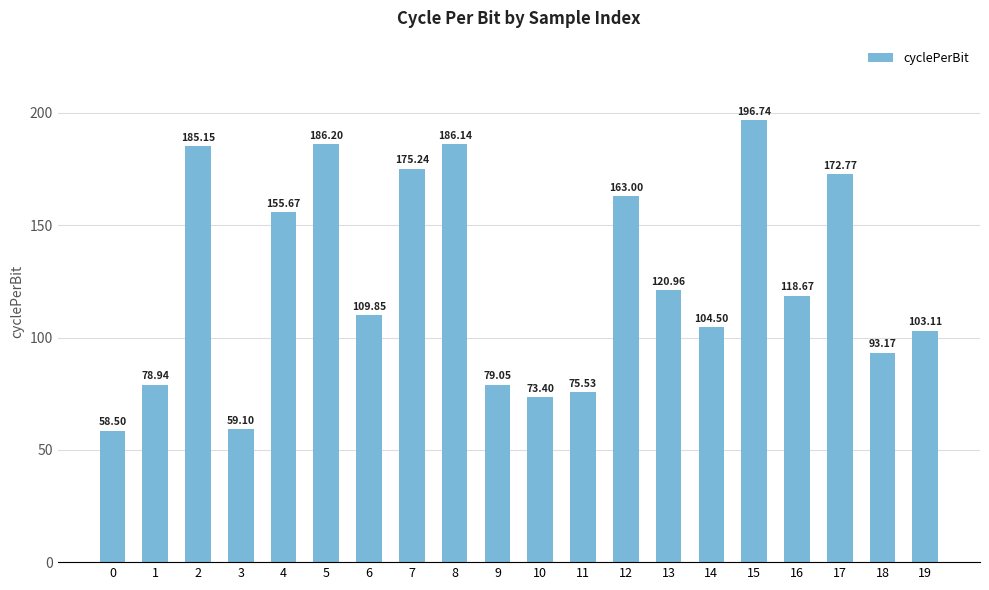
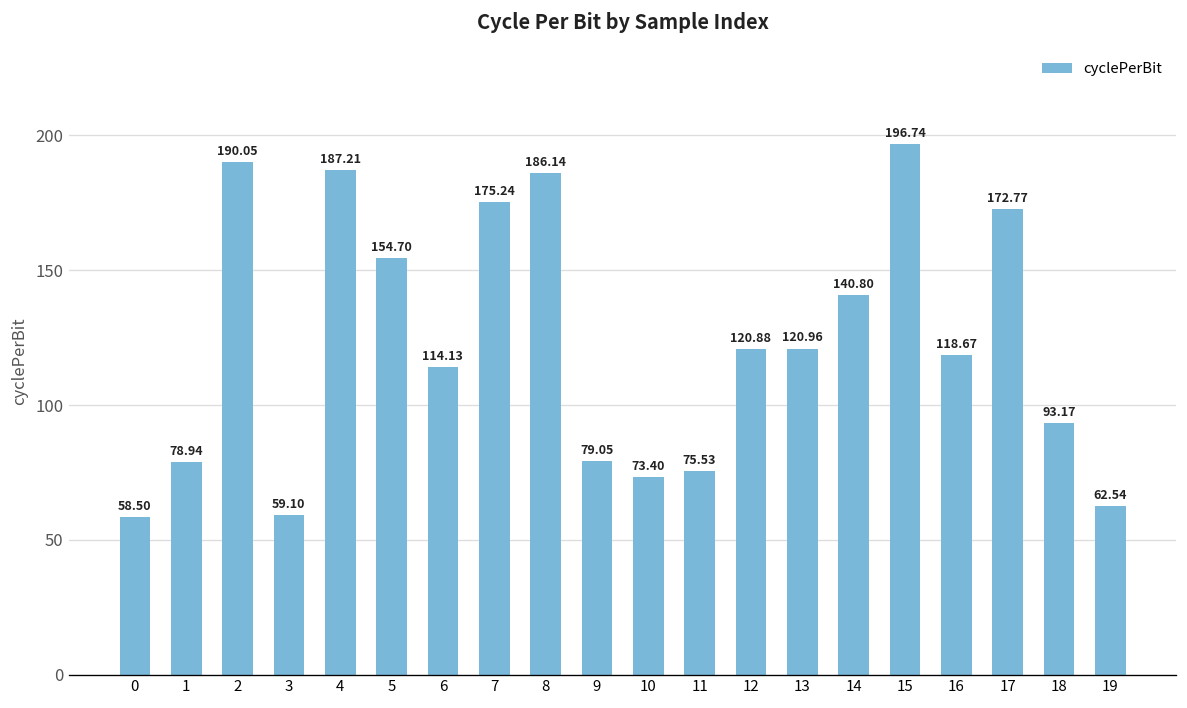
  {
    "0": 58.50,
    "1": 78.94,
-   "2": 185.15,
+   "2": 190.05,
    "3": 59.10,
-   "4": 155.67,
-   "5": 186.20,
-   "6": 109.85,
+   "4": 187.21,
+   "5": 154.70,
+   "6": 114.13,
    "7": 175.24,
    "8": 186.14,
    "9": 79.05,
    "10": 73.40,
    "11": 75.53,
-   "12": 163.00,
+   "12": 120.88,
    "13": 120.96,
-   "14": 104.50,
+   "14": 140.80,
    "15": 196.74,
    "16": 118.67,
    "17": 172.77,
    "18": 93.17,
-   "19": 103.11
+   "19": 62.54
  }
